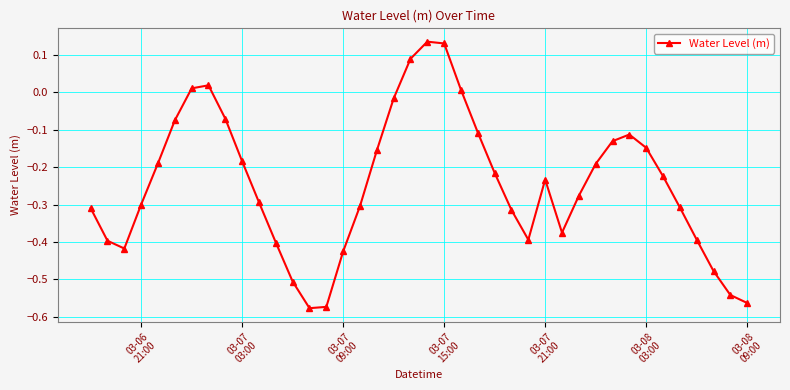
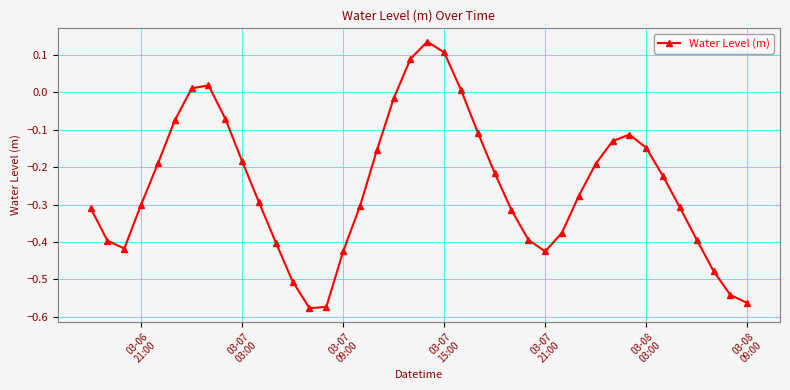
  {
    "03-06 21:00": -0.30,
    "03-07 03:00": -0.18,
    "03-07 09:00": -0.43,
-   "03-07 15:00": 0.13,
-   "03-07 21:00": -0.23,
+   "03-07 15:00": 0.11,
+   "03-07 21:00": -0.43,
    "03-08 03:00": -0.15,
    "03-08 09:00": -0.56
  }
